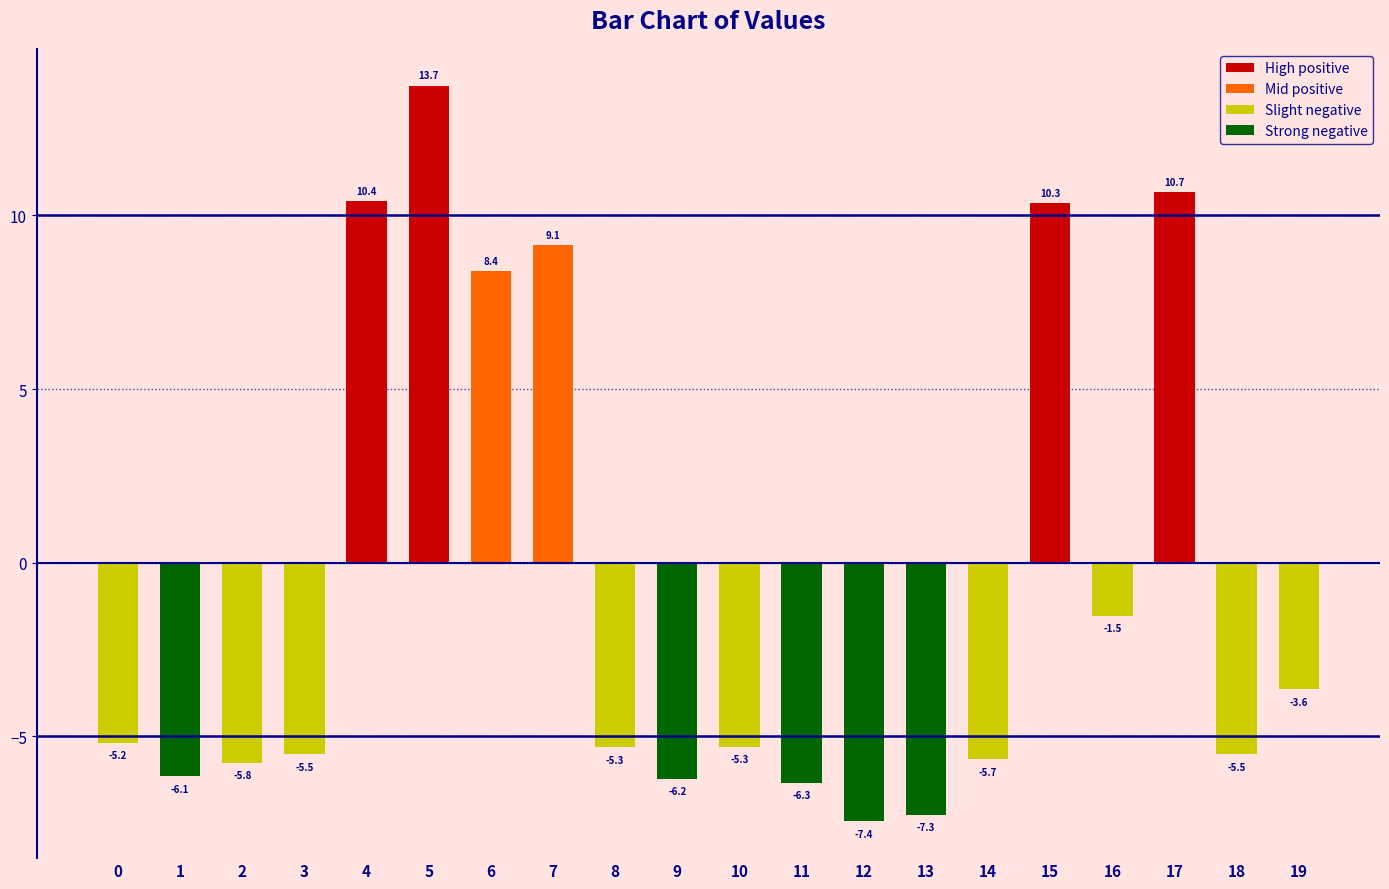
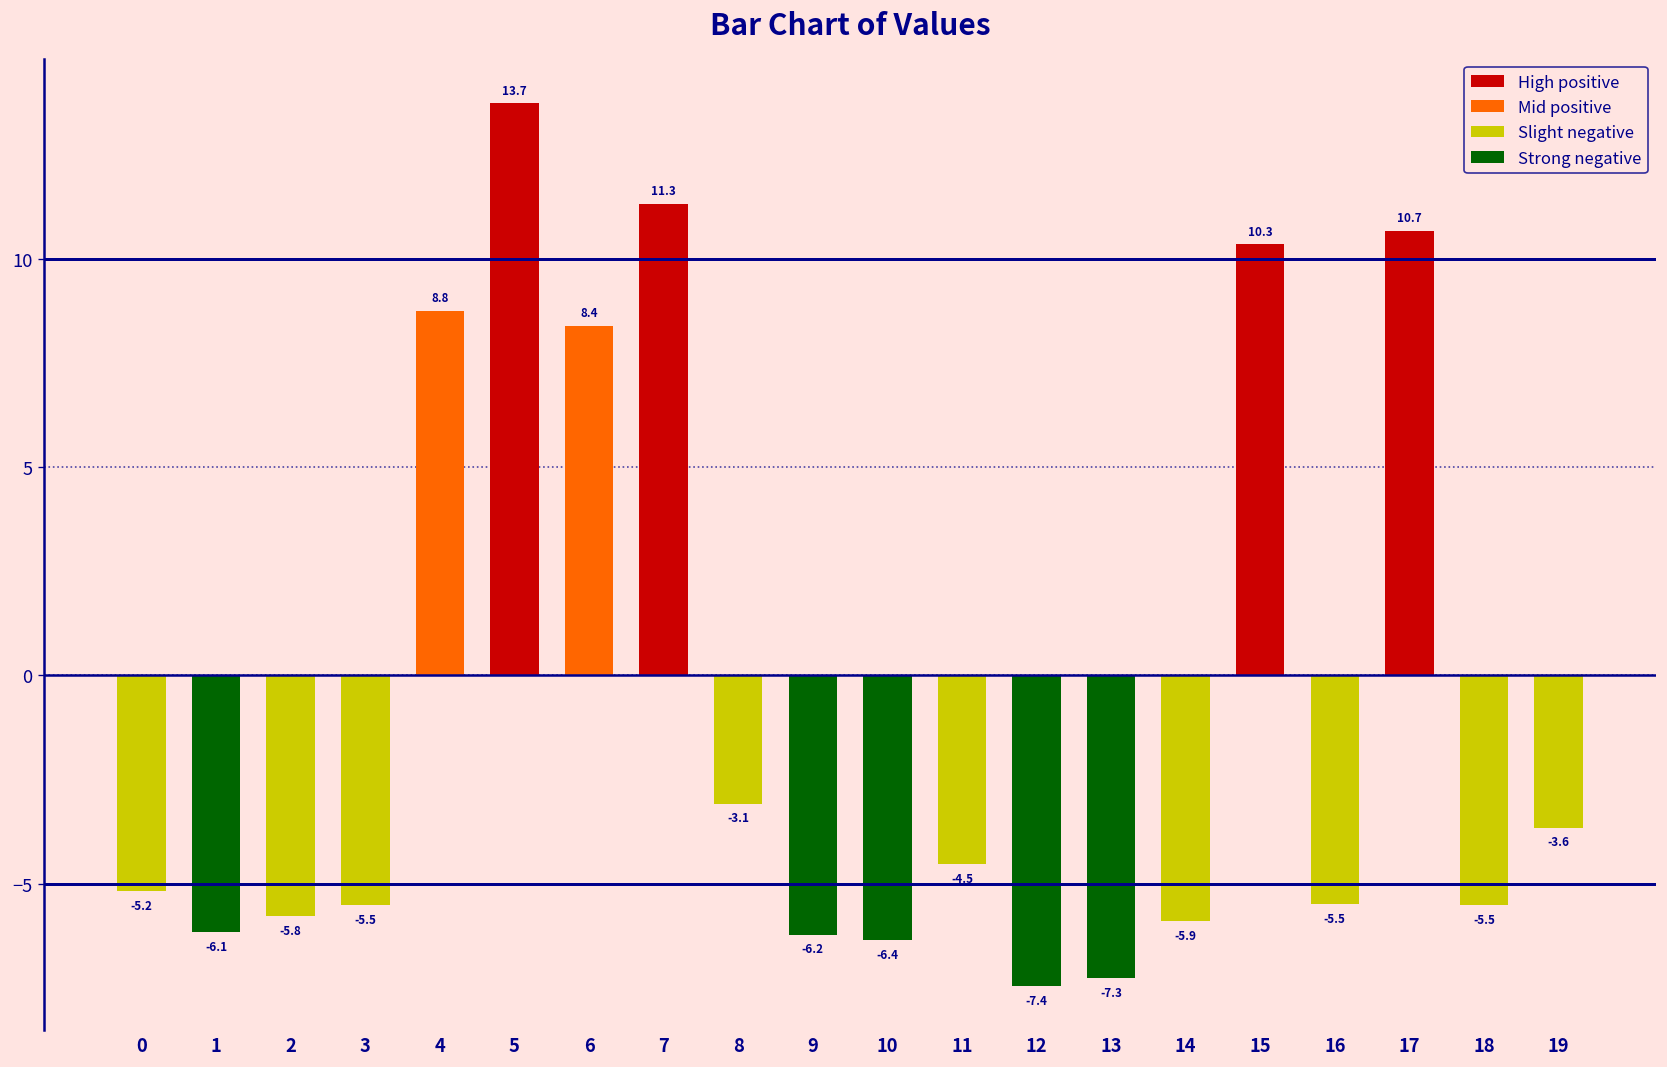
  {
    "0": -5.2,
    "1": -6.1,
    "2": -5.8,
    "3": -5.5,
-   "4": 10.4,
+   "4": 8.8,
    "5": 13.7,
    "6": 8.4,
-   "7": 9.1,
-   "8": -5.3,
+   "7": 11.3,
+   "8": -3.1,
    "9": -6.2,
-   "10": -5.3,
-   "11": -6.3,
+   "10": -6.4,
+   "11": -4.5,
    "12": -7.4,
    "13": -7.3,
-   "14": -5.7,
+   "14": -5.9,
    "15": 10.3,
-   "16": -1.5,
+   "16": -5.5,
    "17": 10.7,
    "18": -5.5,
    "19": -3.6
  }
